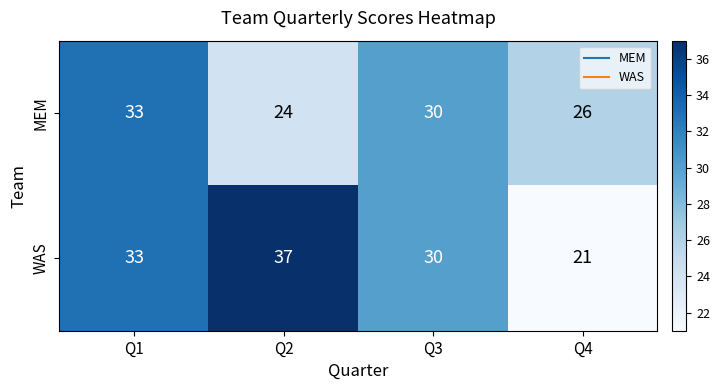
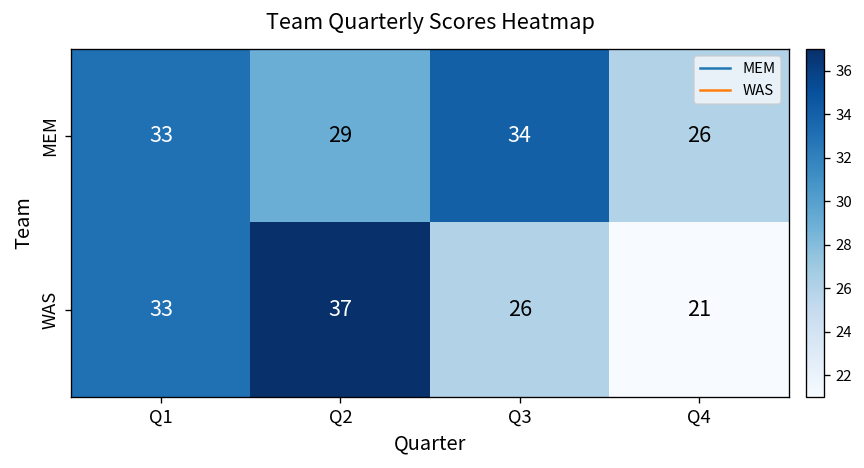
  {
    "MEM": {
      "Q1": 33,
-     "Q2": 24,
-     "Q3": 30,
+     "Q2": 29,
+     "Q3": 34,
      "Q4": 26
    },
    "WAS": {
      "Q1": 33,
      "Q2": 37,
-     "Q3": 30,
+     "Q3": 26,
      "Q4": 21
    }
  }
